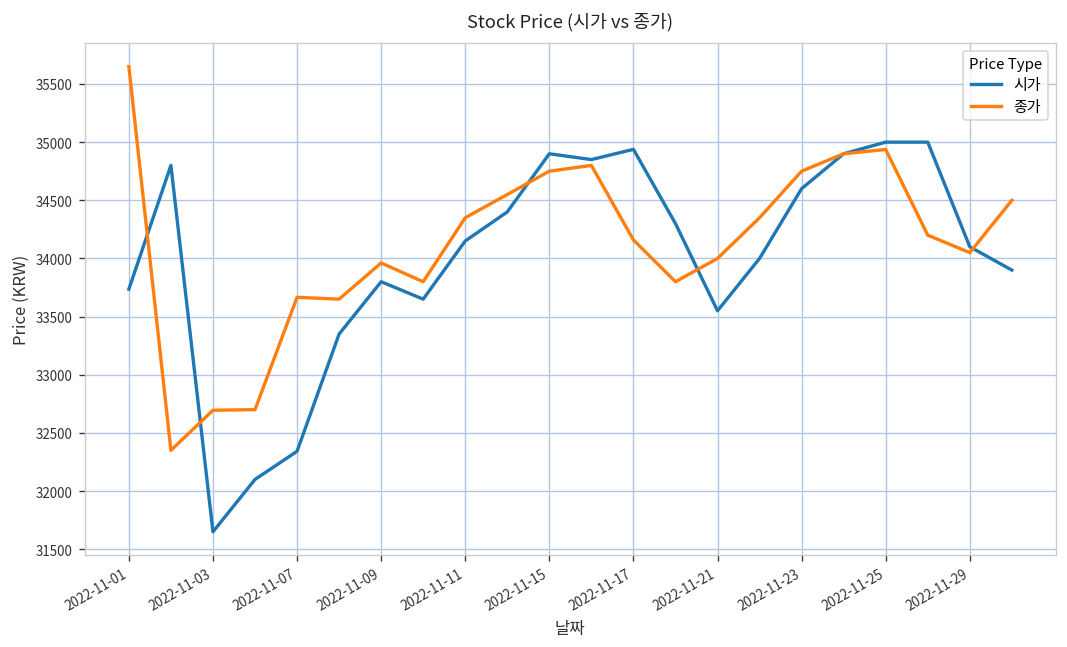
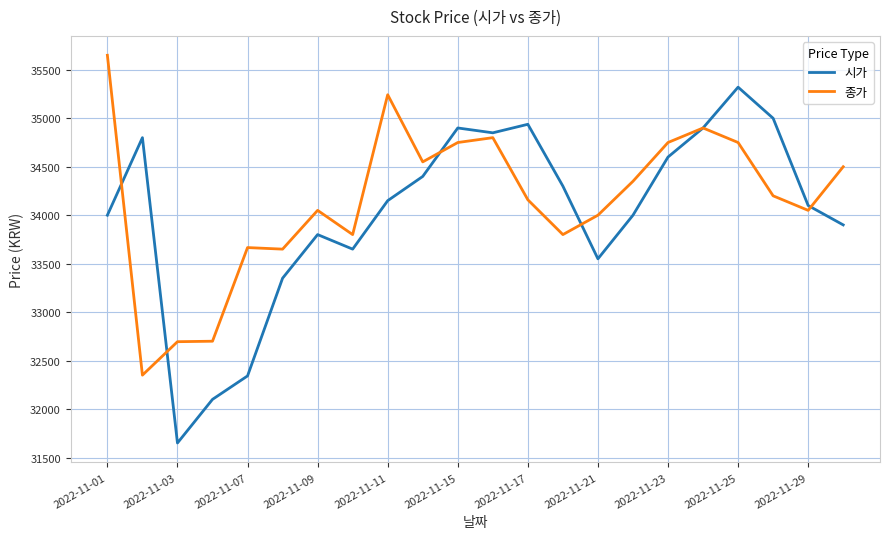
  {
    "시가": {
-     "2022-11-01": 33700,
+     "2022-11-01": 34000,
      "2022-11-03": 31700,
      "2022-11-07": 32300,
      "2022-11-09": 33800,
      "2022-11-11": 34200,
      "2022-11-15": 34900,
      "2022-11-17": 34900,
      "2022-11-21": 33600,
      "2022-11-23": 34600,
-     "2022-11-25": 35000,
+     "2022-11-25": 35300,
      "2022-11-29": 34100
    },
    "종가": {
      "2022-11-01": 35700,
      "2022-11-03": 32700,
      "2022-11-07": 33700,
-     "2022-11-09": 34000,
-     "2022-11-11": 34400,
+     "2022-11-09": 34100,
+     "2022-11-11": 35200,
      "2022-11-15": 34800,
      "2022-11-17": 34200,
      "2022-11-21": 34000,
      "2022-11-23": 34800,
-     "2022-11-25": 34900,
+     "2022-11-25": 34800,
      "2022-11-29": 34100
    }
  }
